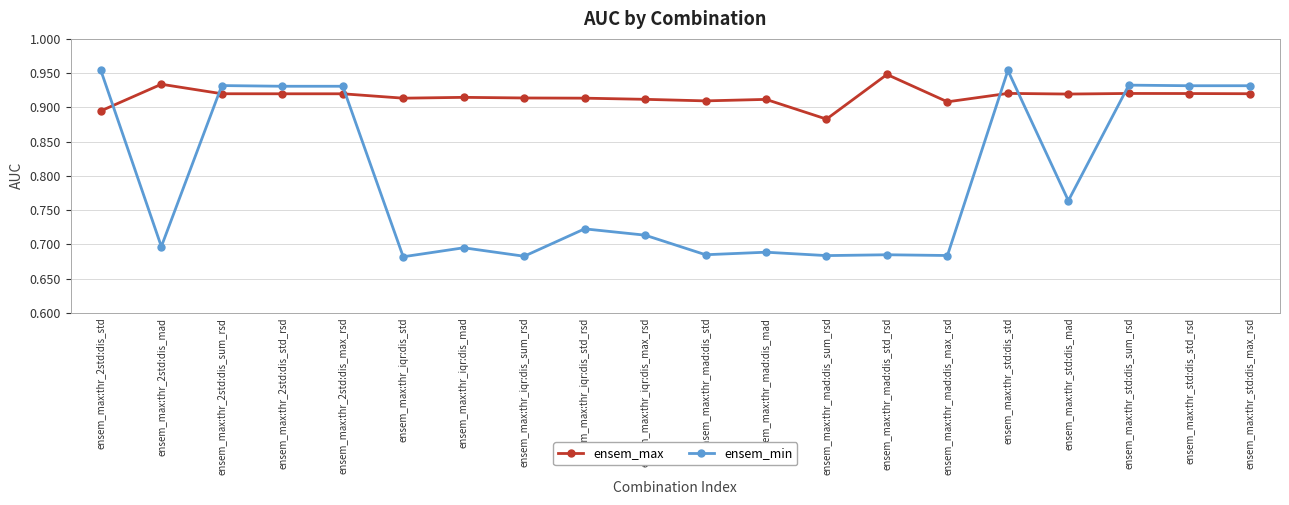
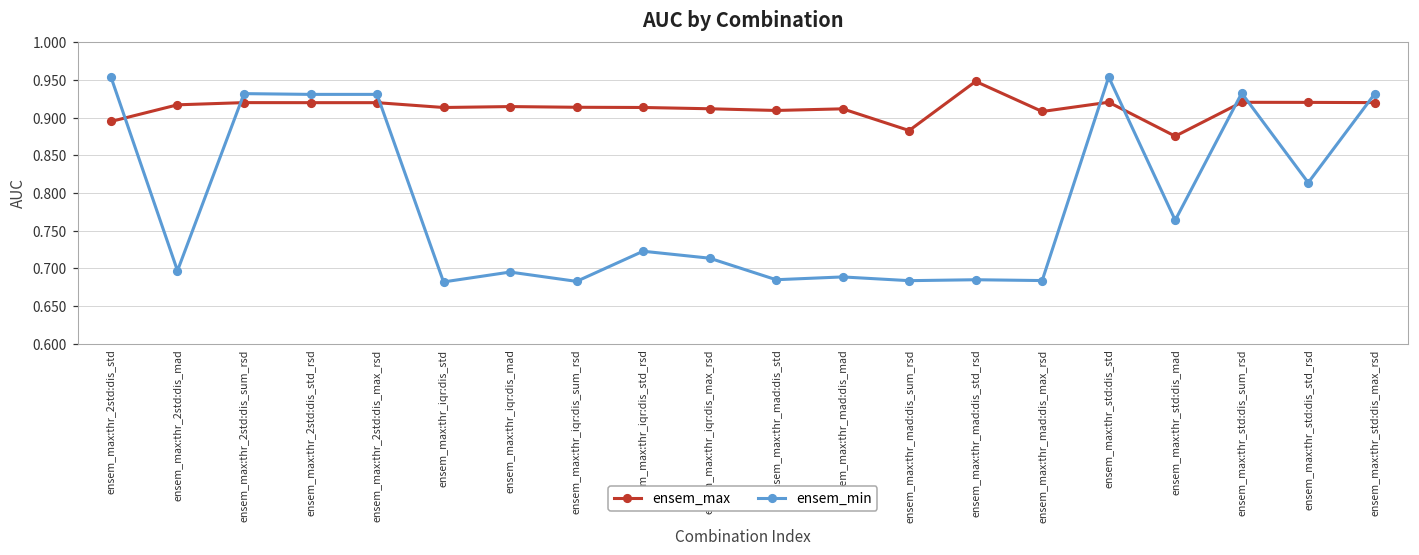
  {
    "ensem_max": {
      "ensem_max:thr_2std:dis_std": 0.89,
-     "ensem_max:thr_2std:dis_mad": 0.93,
+     "ensem_max:thr_2std:dis_mad": 0.92,
      "ensem_max:thr_2std:dis_sum_rsd": 0.92,
      "ensem_max:thr_2std:dis_std_rsd": 0.92,
      "ensem_max:thr_2std:dis_max_rsd": 0.92,
      "ensem_max:thr_iqr:dis_std": 0.91,
      "ensem_max:thr_iqr:dis_mad": 0.91,
      "ensem_max:thr_iqr:dis_sum_rsd": 0.91,
      "ensem_max:thr_iqr:dis_std_rsd": 0.91,
      "ensem_max:thr_iqr:dis_max_rsd": 0.91,
      "ensem_max:thr_mad:dis_std": 0.91,
      "ensem_max:thr_mad:dis_mad": 0.91,
      "ensem_max:thr_mad:dis_sum_rsd": 0.88,
      "ensem_max:thr_mad:dis_std_rsd": 0.95,
      "ensem_max:thr_mad:dis_max_rsd": 0.91,
      "ensem_max:thr_std:dis_std": 0.92,
-     "ensem_max:thr_std:dis_mad": 0.92,
+     "ensem_max:thr_std:dis_mad": 0.88,
      "ensem_max:thr_std:dis_sum_rsd": 0.92,
      "ensem_max:thr_std:dis_std_rsd": 0.92,
      "ensem_max:thr_std:dis_max_rsd": 0.92
    },
    "ensem_min": {
      "ensem_max:thr_2std:dis_std": 0.95,
      "ensem_max:thr_2std:dis_mad": 0.70,
      "ensem_max:thr_2std:dis_sum_rsd": 0.93,
      "ensem_max:thr_2std:dis_std_rsd": 0.93,
      "ensem_max:thr_2std:dis_max_rsd": 0.93,
      "ensem_max:thr_iqr:dis_std": 0.68,
      "ensem_max:thr_iqr:dis_mad": 0.69,
      "ensem_max:thr_iqr:dis_sum_rsd": 0.68,
      "ensem_max:thr_iqr:dis_std_rsd": 0.72,
      "ensem_max:thr_iqr:dis_max_rsd": 0.71,
      "ensem_max:thr_mad:dis_std": 0.68,
      "ensem_max:thr_mad:dis_mad": 0.69,
      "ensem_max:thr_mad:dis_sum_rsd": 0.68,
      "ensem_max:thr_mad:dis_std_rsd": 0.68,
      "ensem_max:thr_mad:dis_max_rsd": 0.68,
      "ensem_max:thr_std:dis_std": 0.95,
      "ensem_max:thr_std:dis_mad": 0.76,
      "ensem_max:thr_std:dis_sum_rsd": 0.93,
-     "ensem_max:thr_std:dis_std_rsd": 0.93,
+     "ensem_max:thr_std:dis_std_rsd": 0.81,
      "ensem_max:thr_std:dis_max_rsd": 0.93
    }
  }
